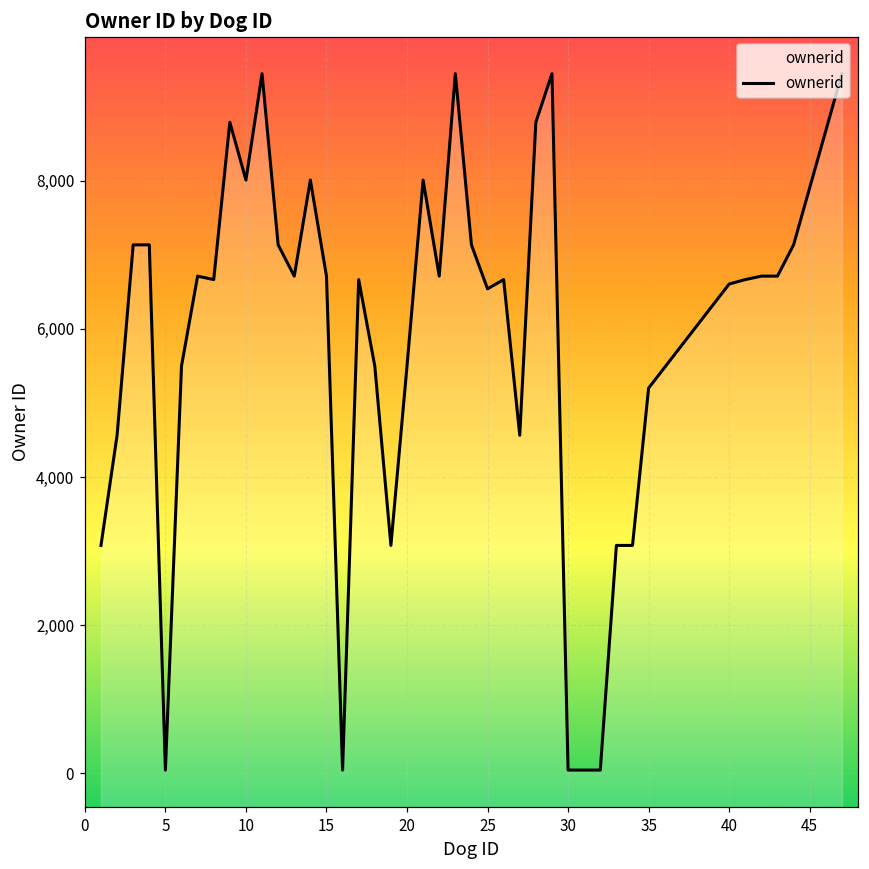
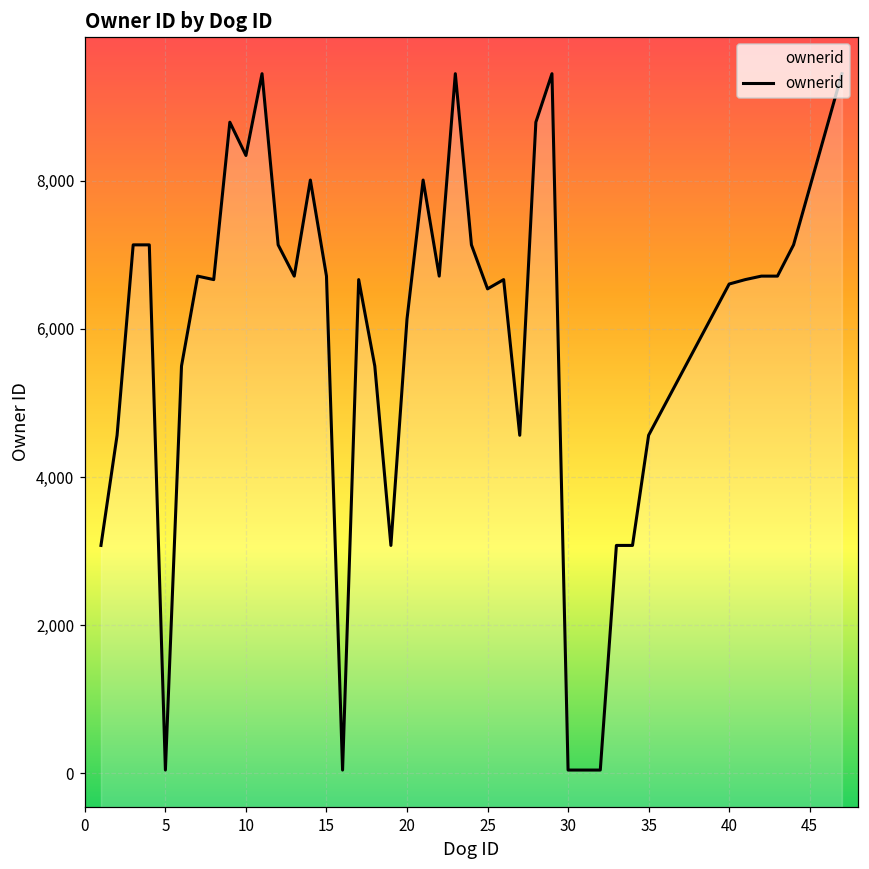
  {
    "5": "0",
-   "10": "8,000",
+   "10": "8,300",
    "15": "6,700",
-   "20": "5,500",
+   "20": "6,100",
    "25": "6,500",
    "30": "0",
-   "35": "5,200",
+   "35": "4,600",
    "40": "6,600"
  }
